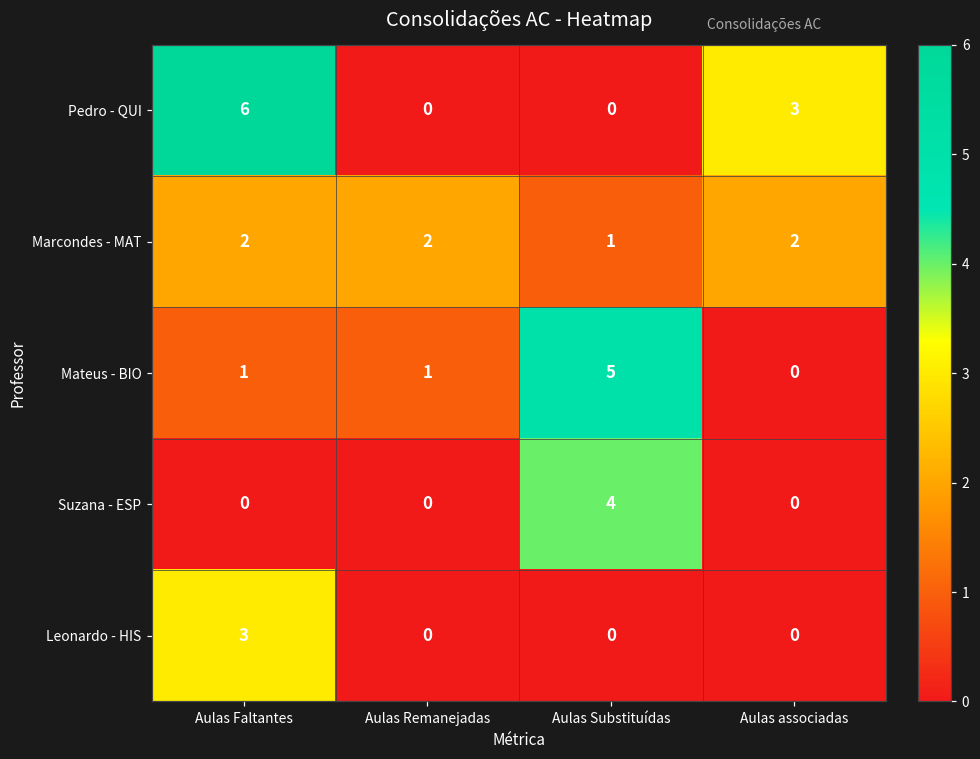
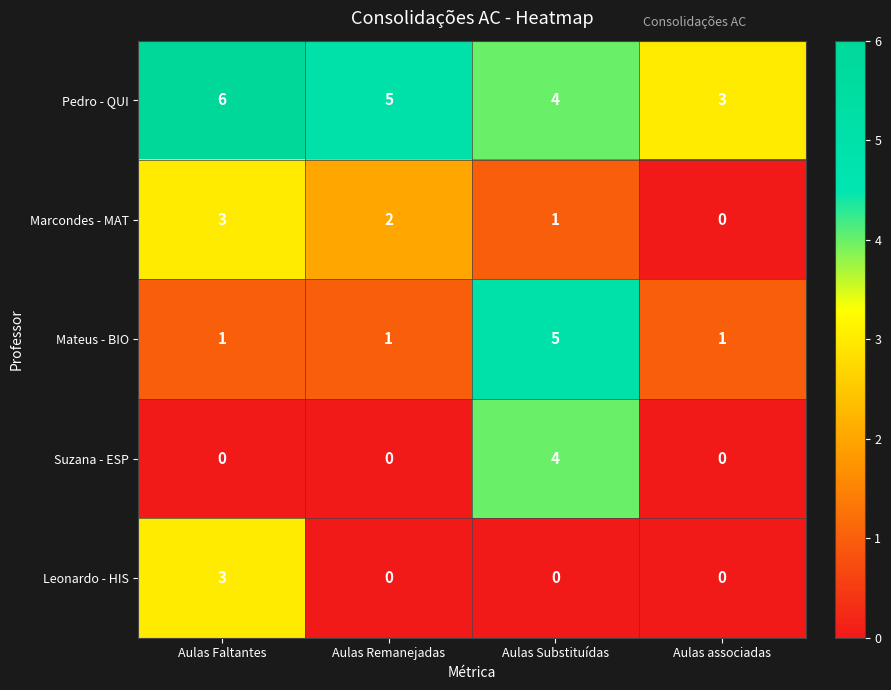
  {
    "Pedro - QUI": {
      "Aulas Faltantes": 6,
-     "Aulas Remanejadas": 0,
-     "Aulas Substituídas": 0,
+     "Aulas Remanejadas": 5,
+     "Aulas Substituídas": 4,
      "Aulas associadas": 3
    },
    "Marcondes - MAT": {
-     "Aulas Faltantes": 2,
+     "Aulas Faltantes": 3,
      "Aulas Remanejadas": 2,
      "Aulas Substituídas": 1,
-     "Aulas associadas": 2
+     "Aulas associadas": 0
    },
    "Mateus - BIO": {
      "Aulas Faltantes": 1,
      "Aulas Remanejadas": 1,
      "Aulas Substituídas": 5,
-     "Aulas associadas": 0
+     "Aulas associadas": 1
    },
    "Suzana - ESP": {
      "Aulas Faltantes": 0,
      "Aulas Remanejadas": 0,
      "Aulas Substituídas": 4,
      "Aulas associadas": 0
    },
    "Leonardo - HIS": {
      "Aulas Faltantes": 3,
      "Aulas Remanejadas": 0,
      "Aulas Substituídas": 0,
      "Aulas associadas": 0
    }
  }
